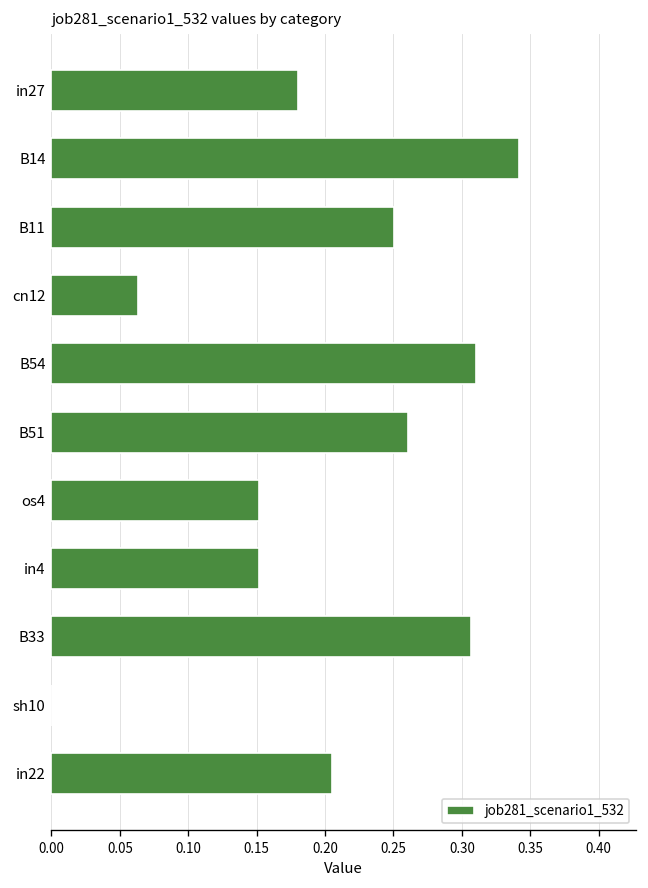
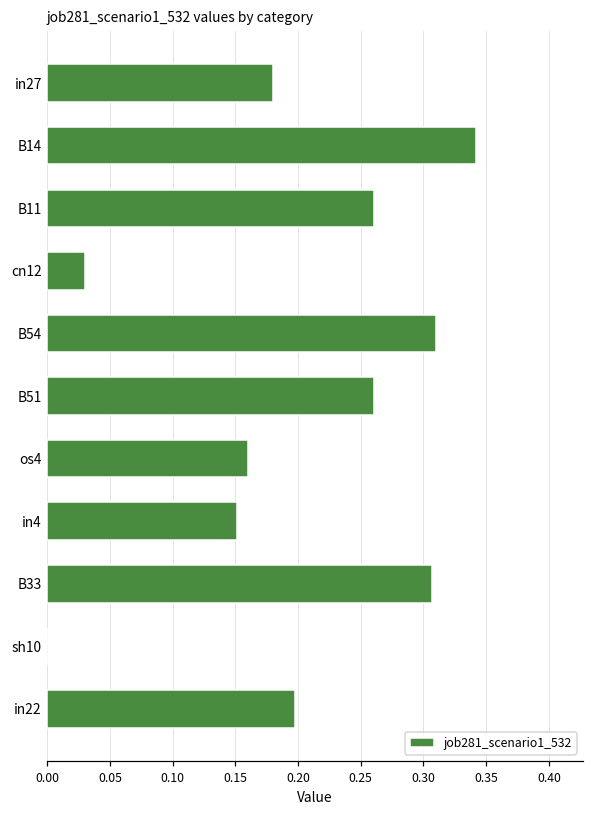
  {
    "in27": 0.180,
    "B14": 0.342,
-   "B11": 0.250,
-   "cn12": 0.063,
+   "B11": 0.260,
+   "cn12": 0.030,
    "B54": 0.310,
    "B51": 0.261,
-   "os4": 0.152,
+   "os4": 0.160,
    "in4": 0.152,
    "B33": 0.307,
    "sh10": 0.000,
-   "in22": 0.205
+   "in22": 0.198
  }
